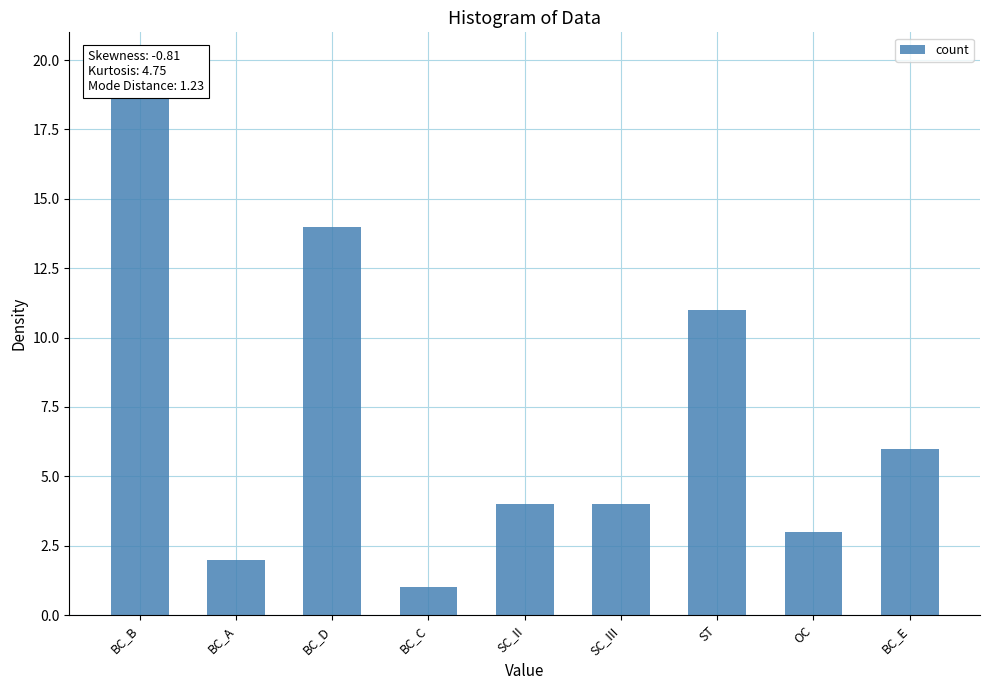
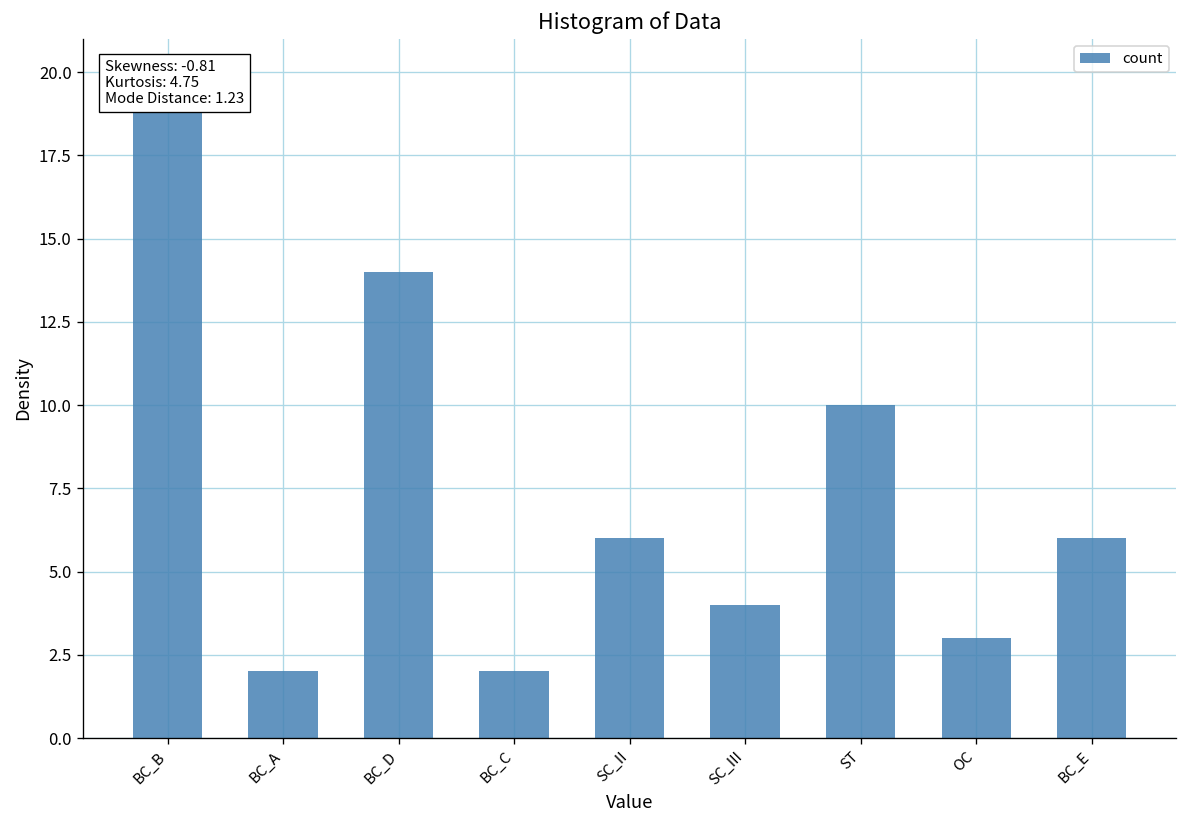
  {
    "BC_A": 2,
    "BC_D": 14,
-   "BC_C": 1,
-   "SC_II": 4,
+   "BC_C": 2,
+   "SC_II": 6,
    "SC_III": 4,
-   "ST": 11,
+   "ST": 10,
    "OC": 3,
    "BC_E": 6
  }
